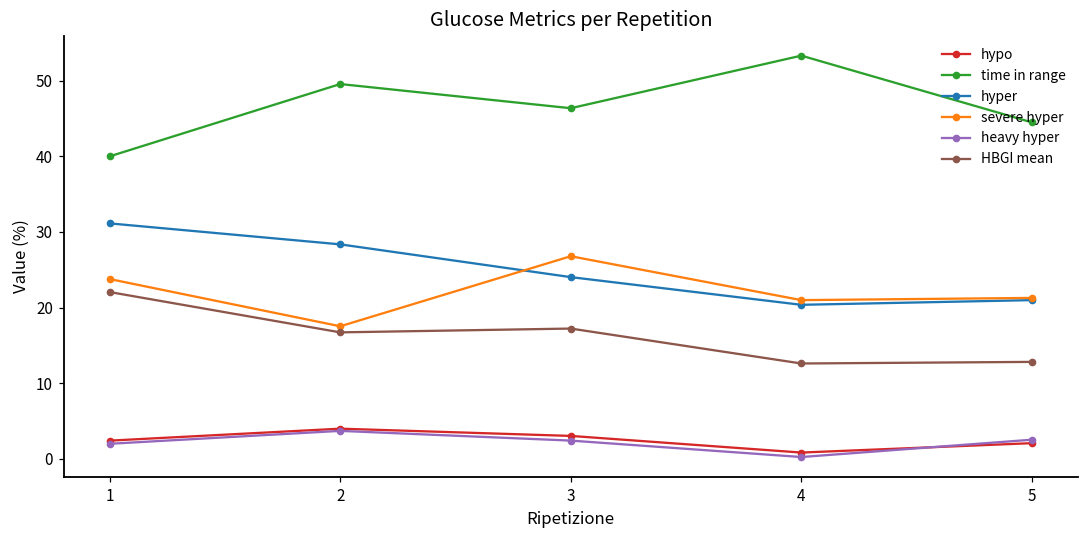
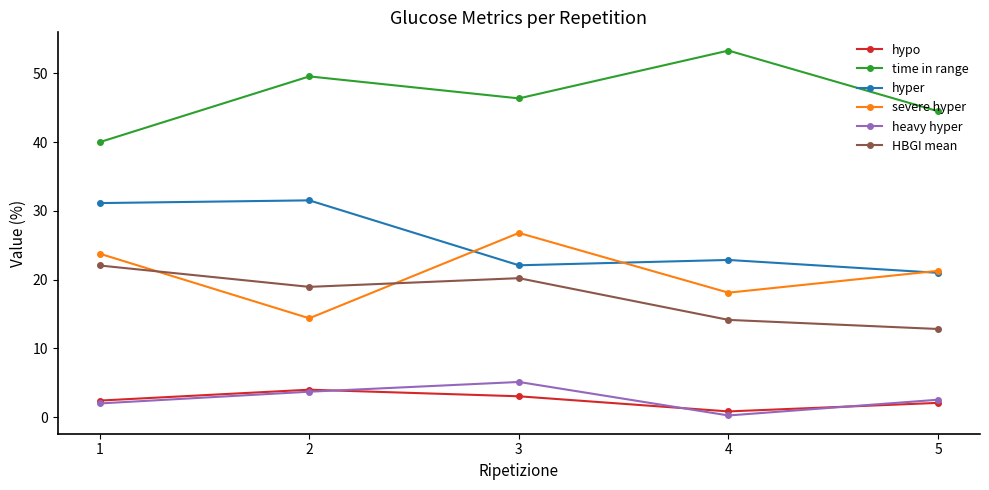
  {
    "hypo": {
      "1": 2,
      "3": 3,
      "4": 1,
      "5": 2
    },
    "time in range": {
      "1": 40,
      "2": 50,
      "3": 46,
      "4": 53,
      "5": 44
    },
    "hyper": {
      "1": 31,
-     "2": 28,
-     "3": 24,
-     "4": 20
+     "2": 32,
+     "3": 22,
+     "4": 23
    },
    "severe hyper": {
      "1": 24,
-     "2": 18,
+     "2": 14,
      "3": 27,
-     "4": 21
+     "4": 18
    },
    "heavy hyper": {
      "1": 2,
-     "3": 2,
+     "3": 5,
      "4": 0,
      "5": 3
    },
    "HBGI mean": {
      "1": 22,
-     "2": 17,
-     "3": 17,
-     "4": 13,
+     "2": 19,
+     "3": 20,
+     "4": 14,
      "5": 13
    }
  }
